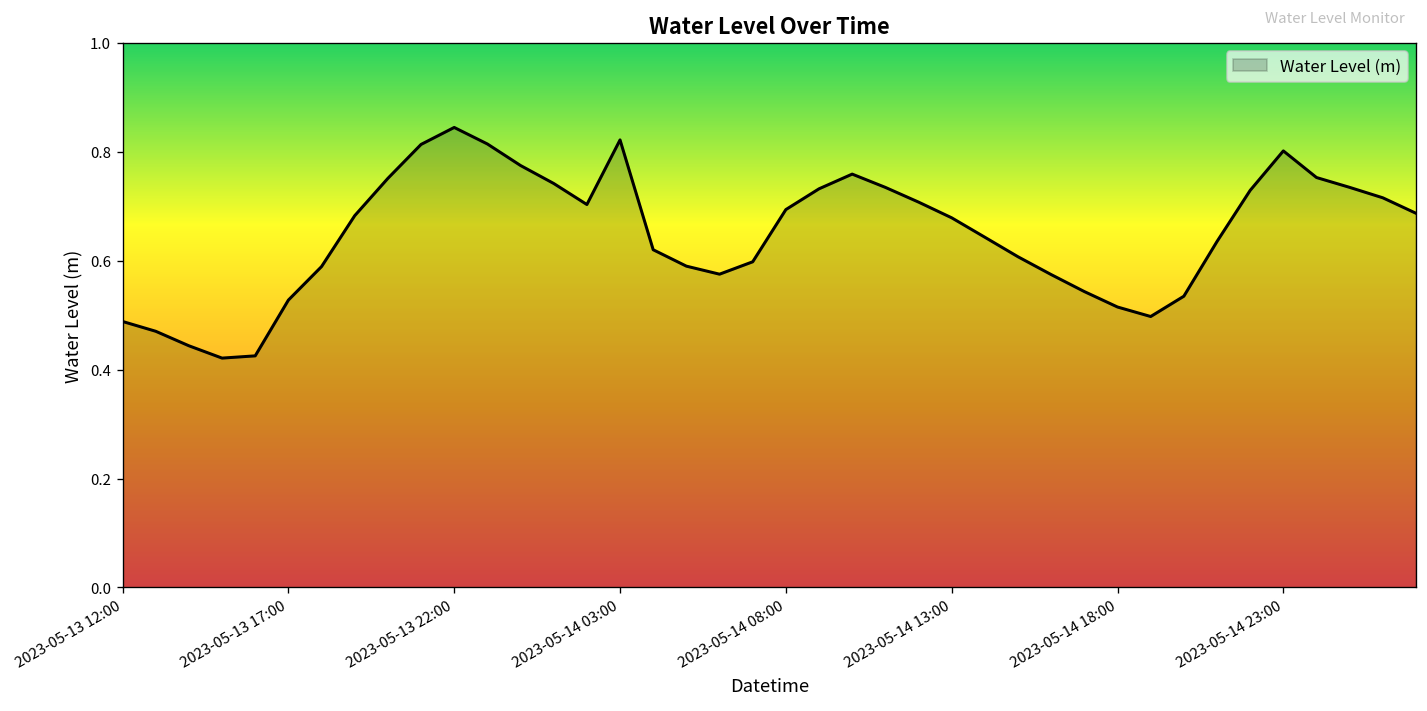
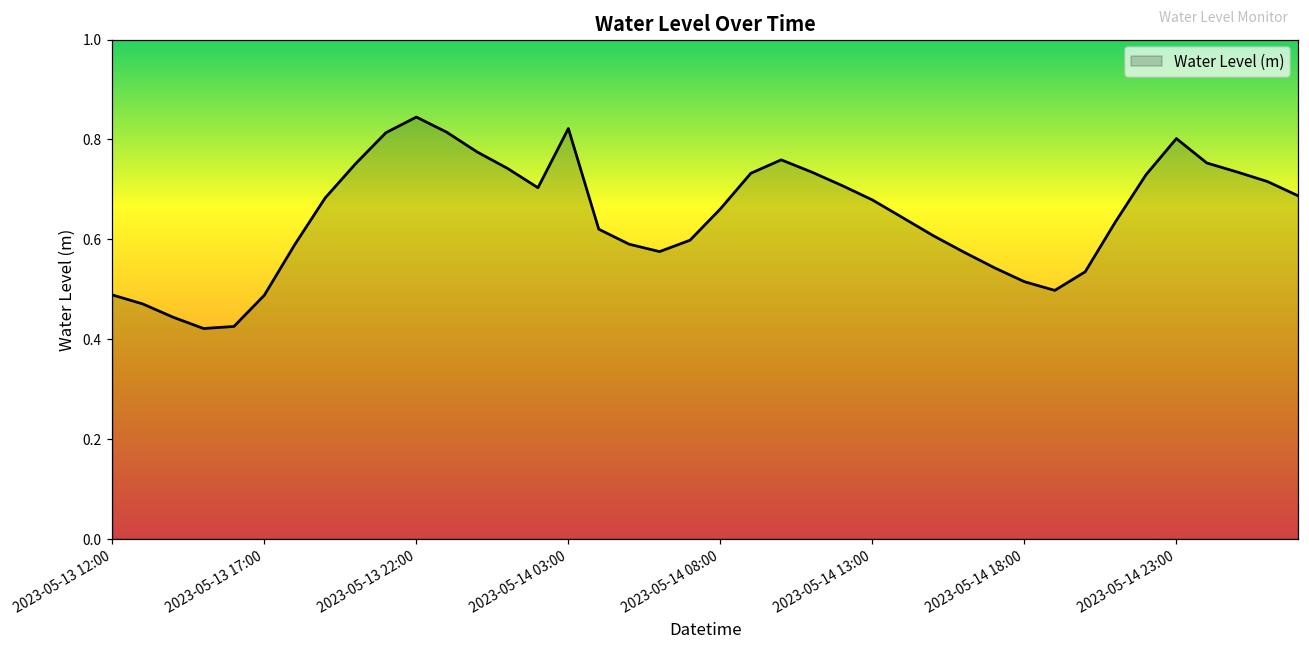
  {
    "2023-05-13 12:00": 0.49,
-   "2023-05-13 17:00": 0.53,
+   "2023-05-13 17:00": 0.49,
    "2023-05-13 22:00": 0.84,
    "2023-05-14 03:00": 0.82,
-   "2023-05-14 08:00": 0.69,
+   "2023-05-14 08:00": 0.66,
    "2023-05-14 13:00": 0.68,
    "2023-05-14 18:00": 0.52,
    "2023-05-14 23:00": 0.80
  }
